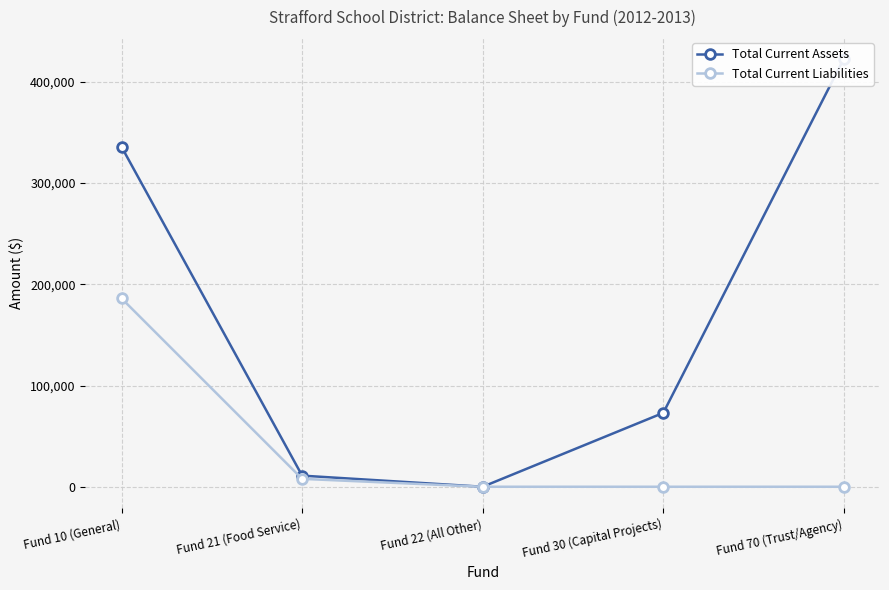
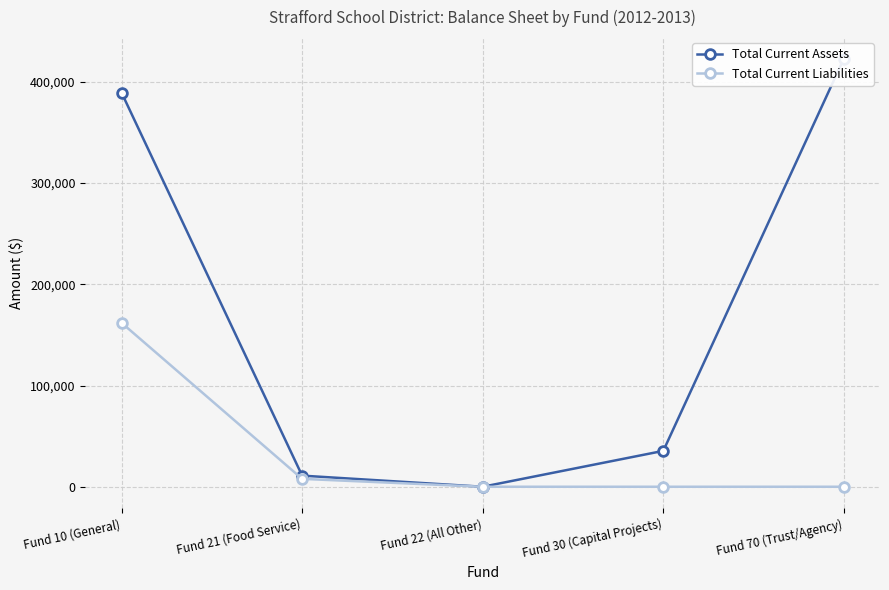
  {
    "Total Current Assets": {
-     "Fund 10 (General)": "336,000",
+     "Fund 10 (General)": "389,000",
      "Fund 21 (Food Service)": "11,000",
-     "Fund 30 (Capital Projects)": "73,000"
+     "Fund 30 (Capital Projects)": "35,000"
    },
    "Total Current Liabilities": {
-     "Fund 10 (General)": "186,000",
+     "Fund 10 (General)": "162,000",
      "Fund 21 (Food Service)": "8,000",
      "Fund 30 (Capital Projects)": "0",
      "Fund 70 (Trust/Agency)": "0"
    }
  }
